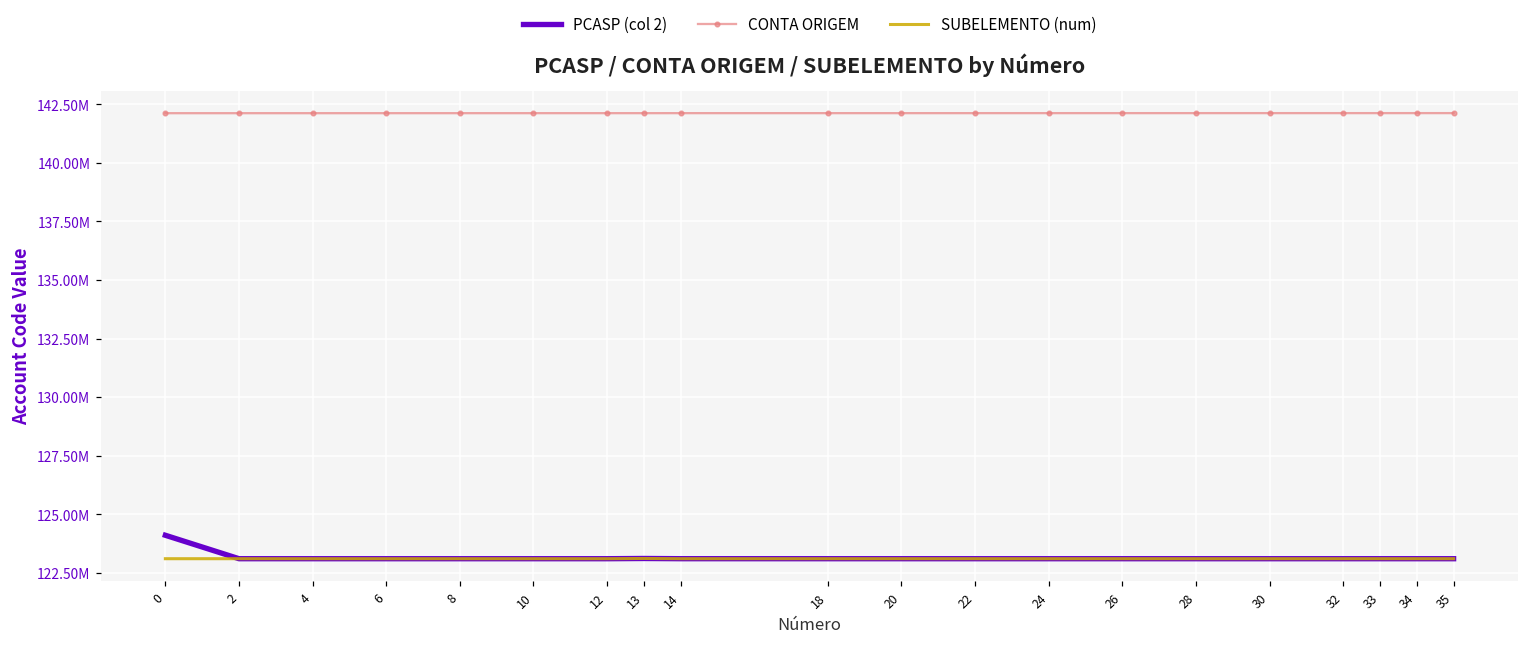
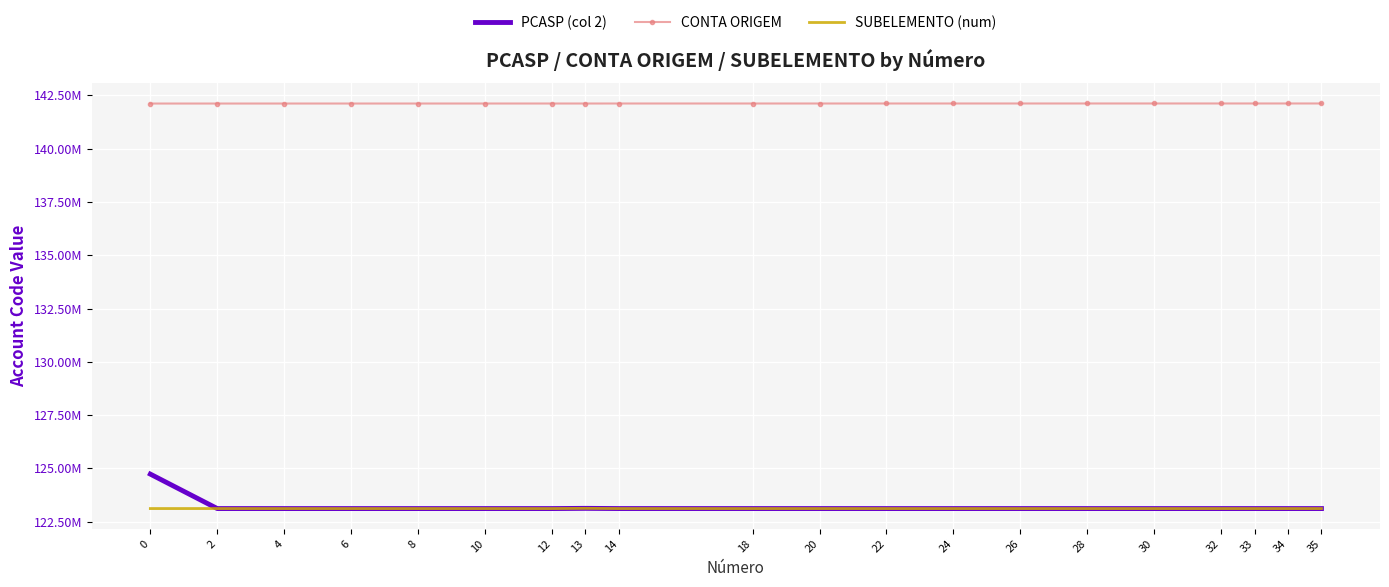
  {
    "PCASP (col 2)": {
-     "0": 124100000
+     "0": 124700000
    },
    "CONTA ORIGEM": {
      "0": 142100000,
      "2": 142100000,
      "4": 142100000,
      "6": 142100000,
      "8": 142100000,
      "10": 142100000,
      "12": 142100000,
      "13": 142100000,
      "14": 142100000,
      "18": 142100000,
      "20": 142100000,
      "22": 142100000,
      "24": 142100000,
      "26": 142100000,
      "28": 142100000,
      "30": 142100000,
      "32": 142100000,
      "33": 142100000,
      "34": 142100000,
      "35": 142100000
    },
    "SUBELEMENTO (num)": {
      "0": 123100000
    }
  }
